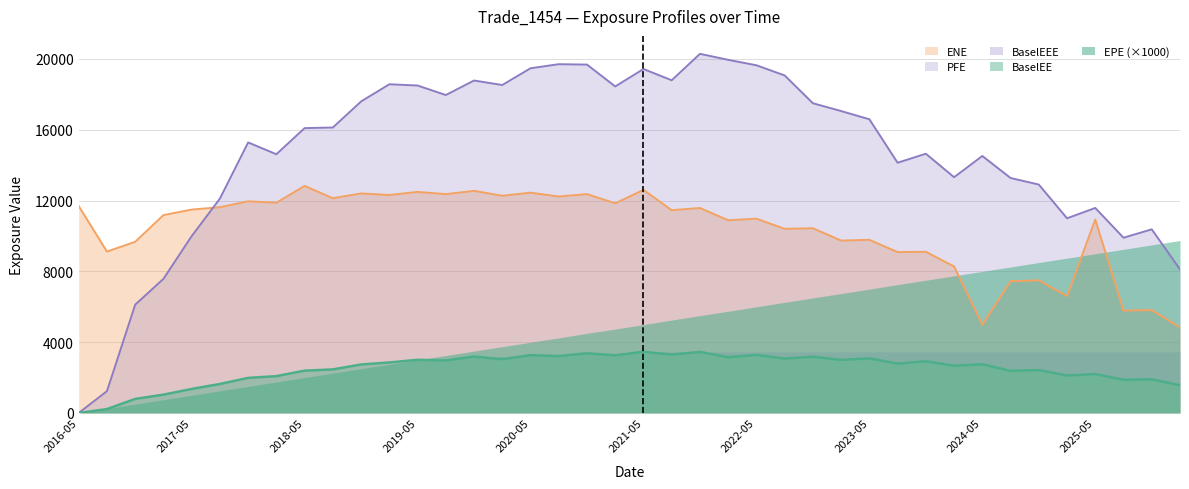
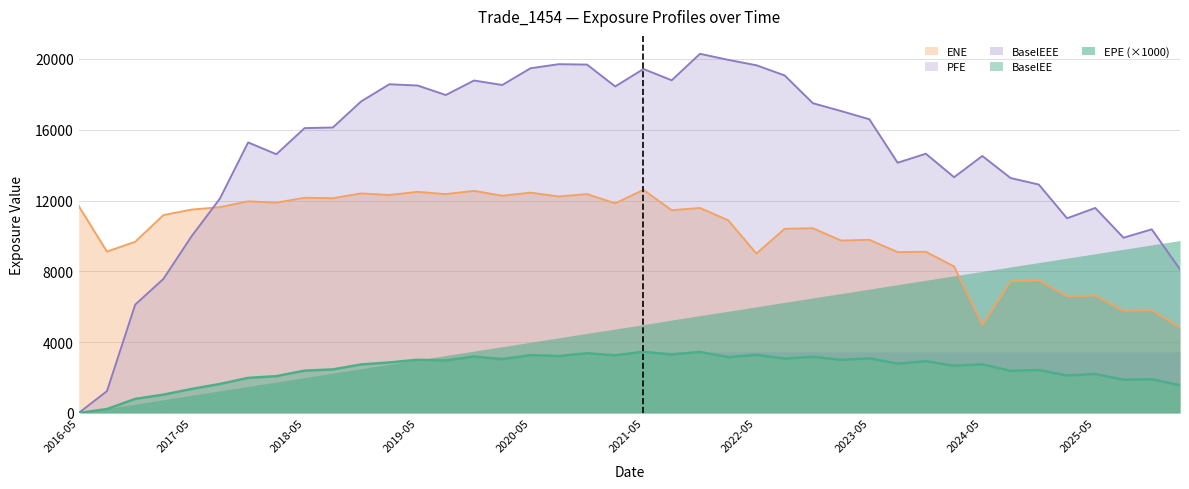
  {
    "ENE": {
      "2016-05": 11700,
      "2017-05": 11500,
-     "2018-05": 12800,
+     "2018-05": 12200,
      "2019-05": 12500,
      "2020-05": 12400,
      "2021-05": 12600,
-     "2022-05": 11000,
+     "2022-05": 9000,
      "2023-05": 9800,
      "2024-05": 5000,
-     "2025-05": 10900
+     "2025-05": 6600
    }
  }
